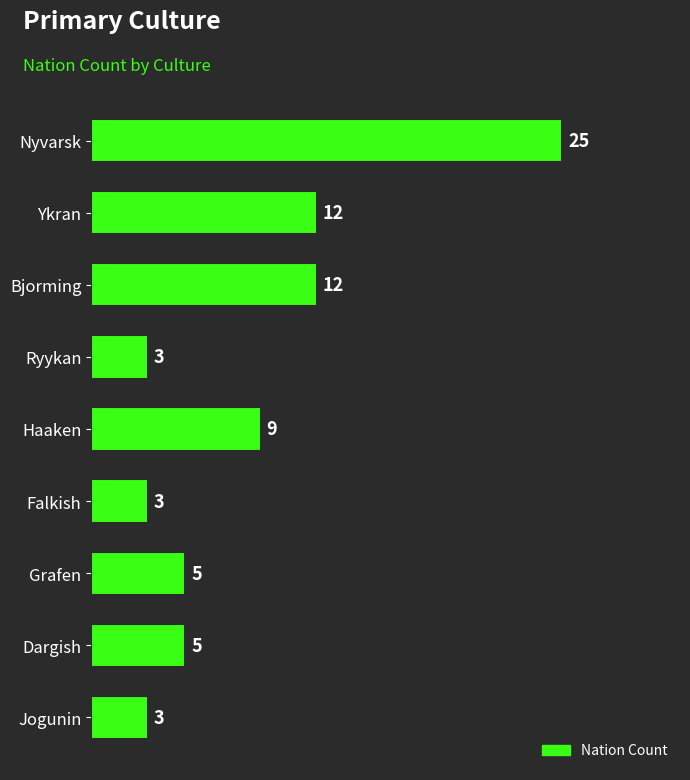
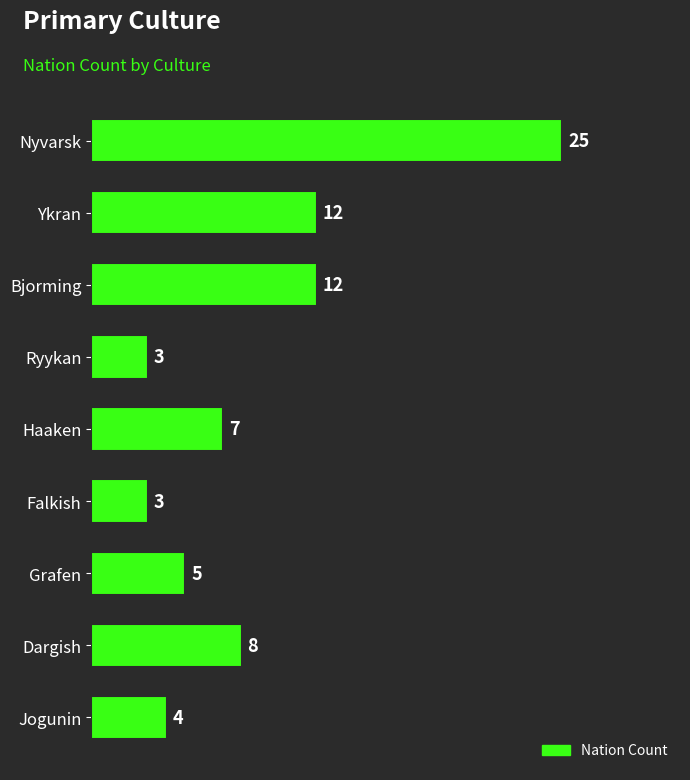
  {
    "Nyvarsk": 25,
    "Ykran": 12,
    "Bjorming": 12,
    "Ryykan": 3,
-   "Haaken": 9,
+   "Haaken": 7,
    "Falkish": 3,
    "Grafen": 5,
-   "Dargish": 5,
-   "Jogunin": 3
+   "Dargish": 8,
+   "Jogunin": 4
  }
